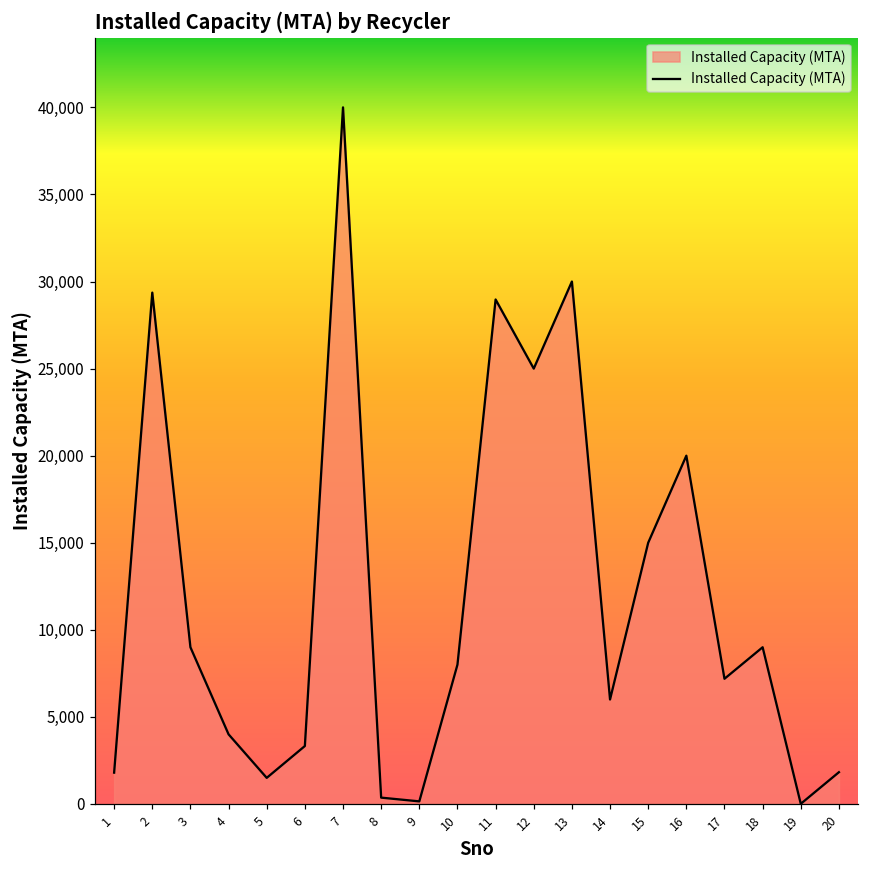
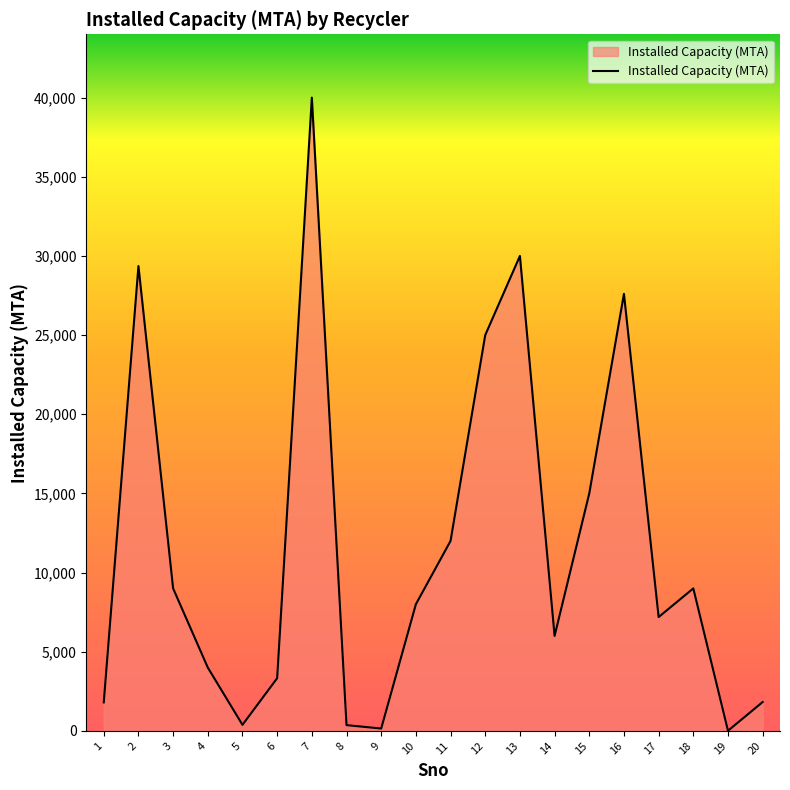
  {
    "1": "1,800",
    "2": "29,400",
    "3": "9,000",
    "4": "4,000",
-   "5": "1,500",
+   "5": "400",
    "6": "3,300",
    "7": "40,000",
    "8": "400",
    "9": "200",
    "10": "8,000",
-   "11": "29,000",
+   "11": "12,000",
    "12": "25,000",
    "13": "30,000",
    "14": "6,000",
    "15": "15,000",
-   "16": "20,000",
+   "16": "27,600",
    "17": "7,200",
    "18": "9,000",
    "19": "0",
    "20": "1,800"
  }
